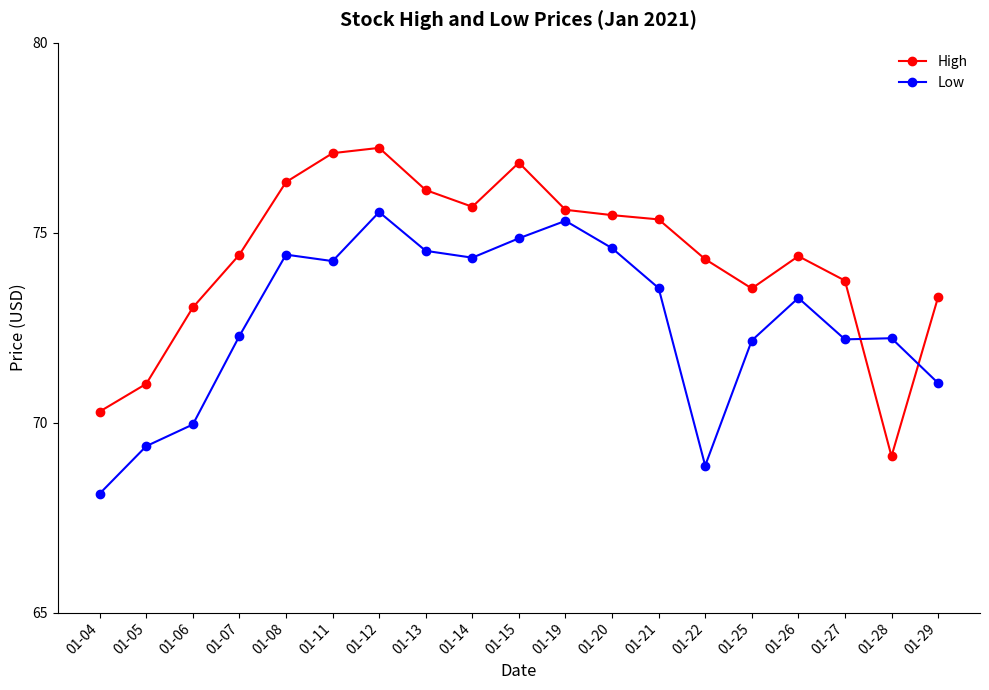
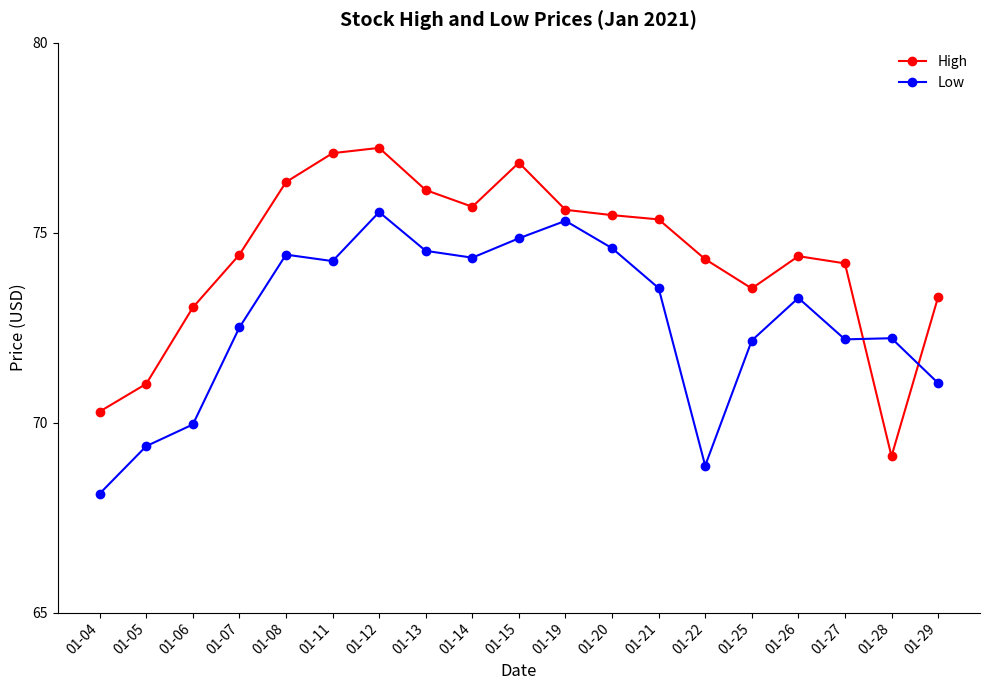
  {
    "High": {
      "01-04": 70.3,
      "01-05": 71.0,
      "01-06": 73.0,
      "01-07": 74.4,
      "01-08": 76.3,
      "01-11": 77.1,
      "01-12": 77.2,
      "01-13": 76.1,
      "01-14": 75.7,
      "01-15": 76.8,
      "01-19": 75.6,
      "01-20": 75.5,
      "01-21": 75.3,
      "01-22": 74.3,
      "01-25": 73.5,
      "01-26": 74.4,
-     "01-27": 73.7,
+     "01-27": 74.2,
      "01-28": 69.1,
      "01-29": 73.3
    },
    "Low": {
      "01-04": 68.1,
      "01-05": 69.4,
      "01-06": 69.9,
-     "01-07": 72.3,
+     "01-07": 72.5,
      "01-08": 74.4,
      "01-11": 74.3,
      "01-12": 75.5,
      "01-13": 74.5,
      "01-14": 74.3,
      "01-15": 74.8,
      "01-19": 75.3,
      "01-20": 74.6,
      "01-21": 73.5,
      "01-22": 68.9,
      "01-25": 72.2,
      "01-26": 73.3,
      "01-27": 72.2,
      "01-28": 72.2,
      "01-29": 71.0
    }
  }
